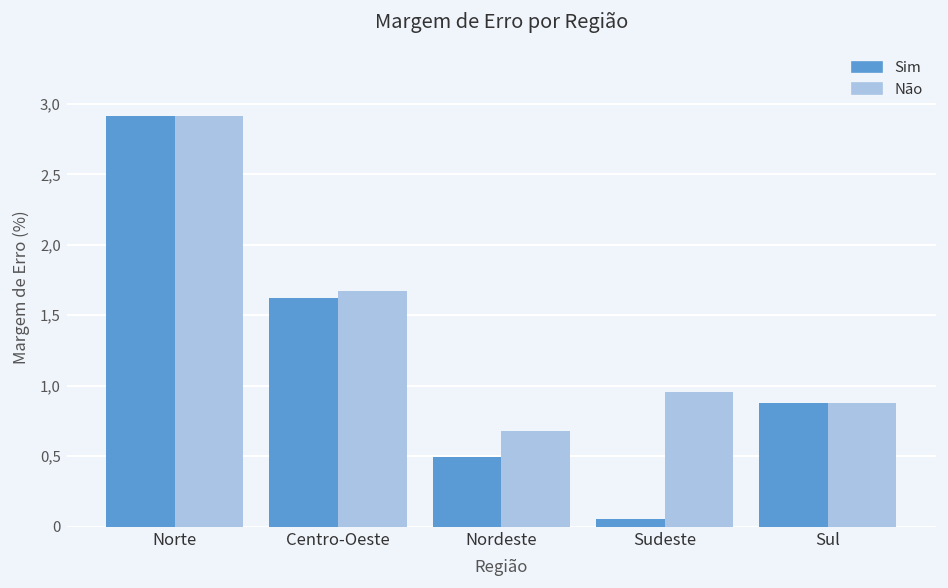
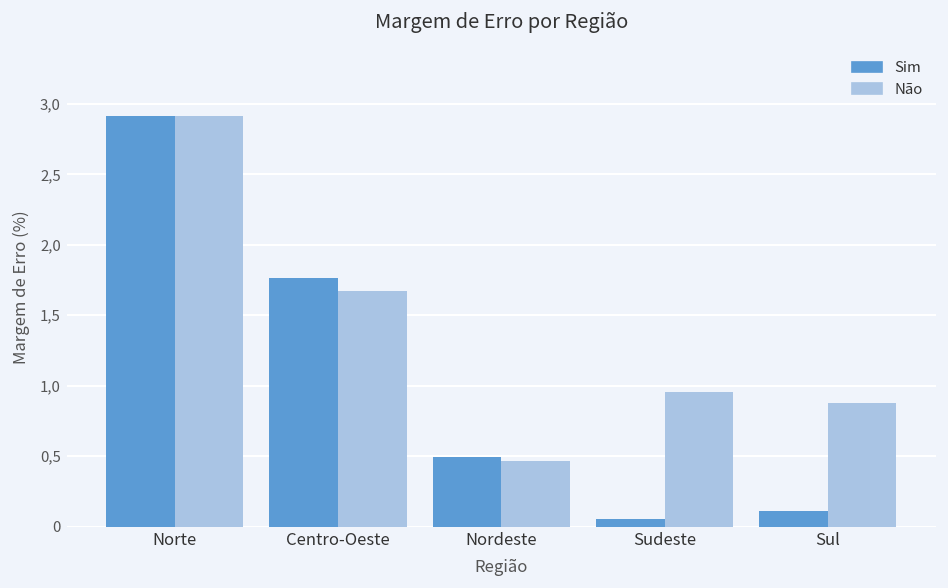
  {
    "Sim": {
      "Norte": 29.2,
-     "Centro-Oeste": 16.2,
+     "Centro-Oeste": 17.6,
      "Nordeste": 4.9,
      "Sudeste": 0.6,
-     "Sul": 8.8
+     "Sul": 1.1
    },
    "Não": {
      "Norte": 29.2,
      "Centro-Oeste": 16.8,
-     "Nordeste": 6.8,
+     "Nordeste": 4.7,
      "Sudeste": 9.6,
      "Sul": 8.8
    }
  }
